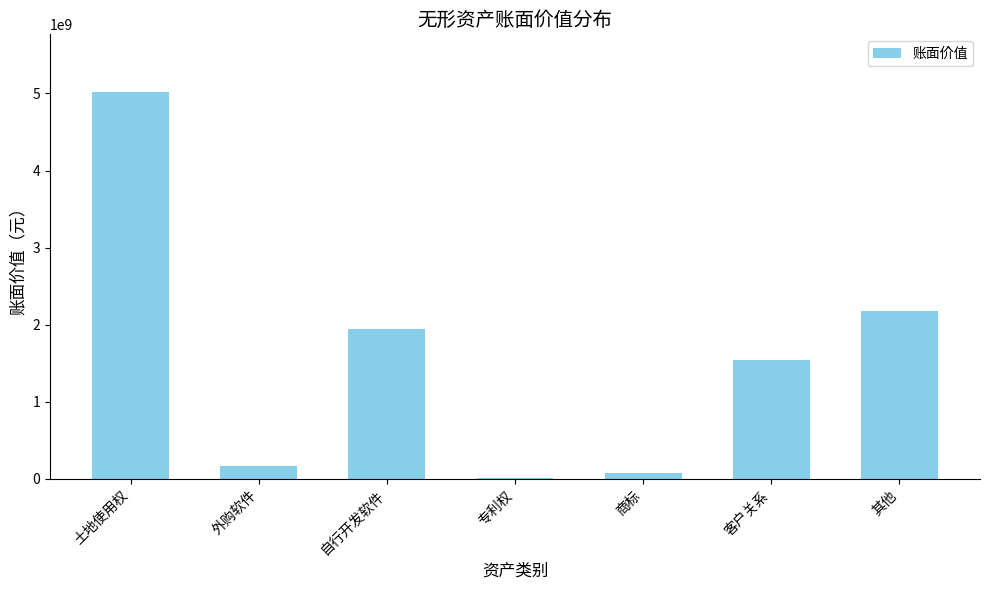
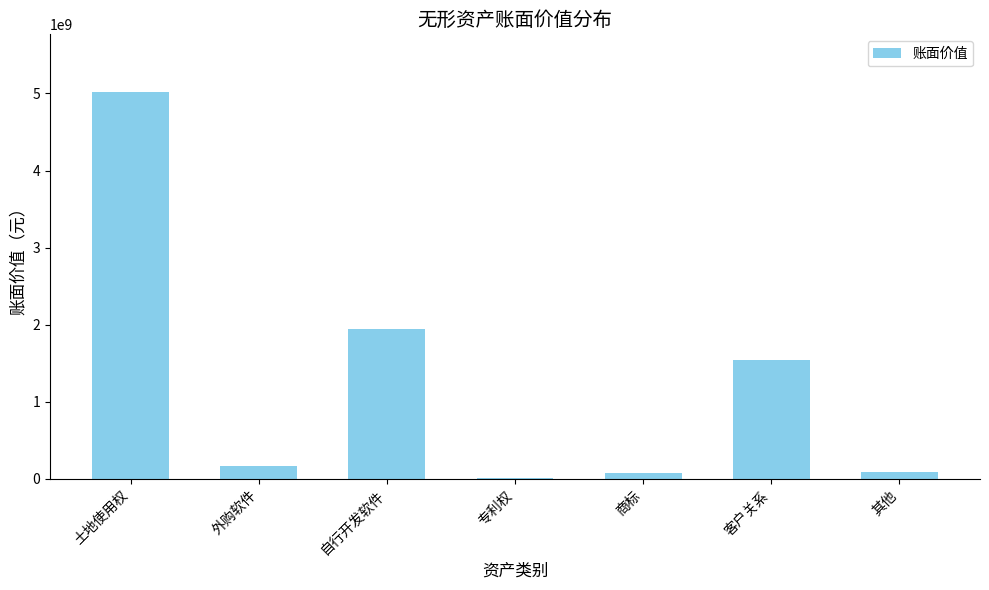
  {
    "土地使用权": 5000000000,
    "外购软件": 200000000,
    "自行开发软件": 1900000000,
    "商标": 100000000,
    "客户关系": 1500000000,
-   "其他": 2200000000
+   "其他": 100000000
  }
